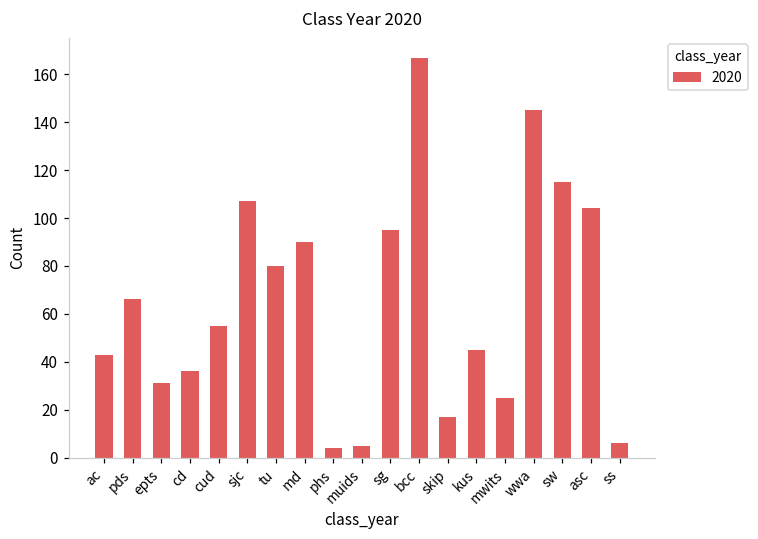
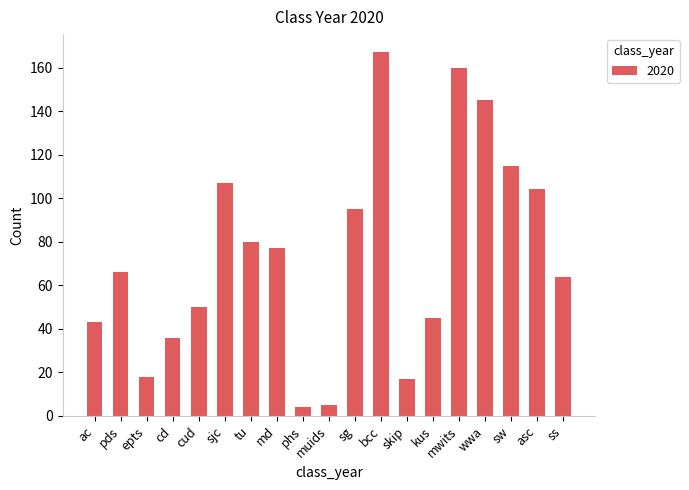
  {
    "ac": 43,
    "pds": 66,
-   "epts": 31,
+   "epts": 18,
    "cd": 36,
-   "cud": 55,
+   "cud": 50,
    "sjc": 107,
    "tu": 80,
-   "md": 90,
+   "md": 77,
    "phs": 4,
    "muids": 5,
    "sg": 95,
    "bcc": 167,
    "skip": 17,
    "kus": 45,
-   "mwits": 25,
+   "mwits": 160,
    "wwa": 145,
    "sw": 115,
    "asc": 104,
-   "ss": 6
+   "ss": 64
  }
